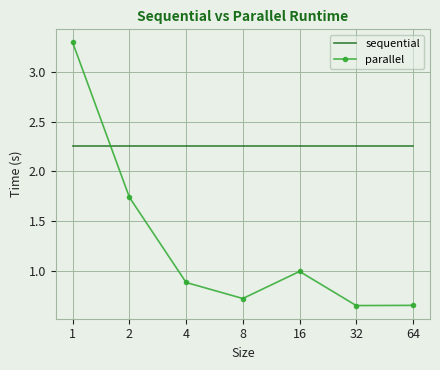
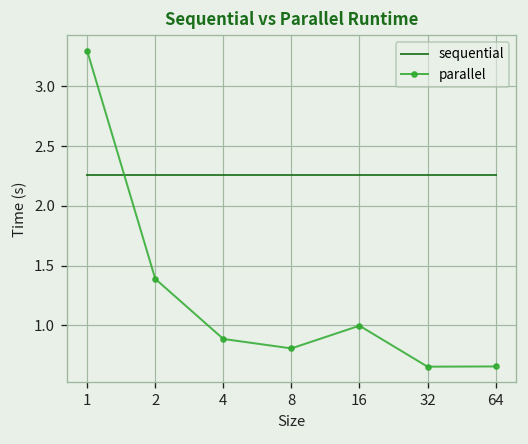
  {
    "sequential": {
      "1": 2.3,
      "2": 2.3,
      "4": 2.3,
      "8": 2.3,
      "16": 2.3,
      "32": 2.3,
      "64": 2.3
    },
    "parallel": {
      "1": 3.3,
-     "2": 1.7,
+     "2": 1.4,
      "4": 0.9,
-     "8": 0.7,
+     "8": 0.8,
      "16": 1.0,
      "32": 0.7,
      "64": 0.7
    }
  }
